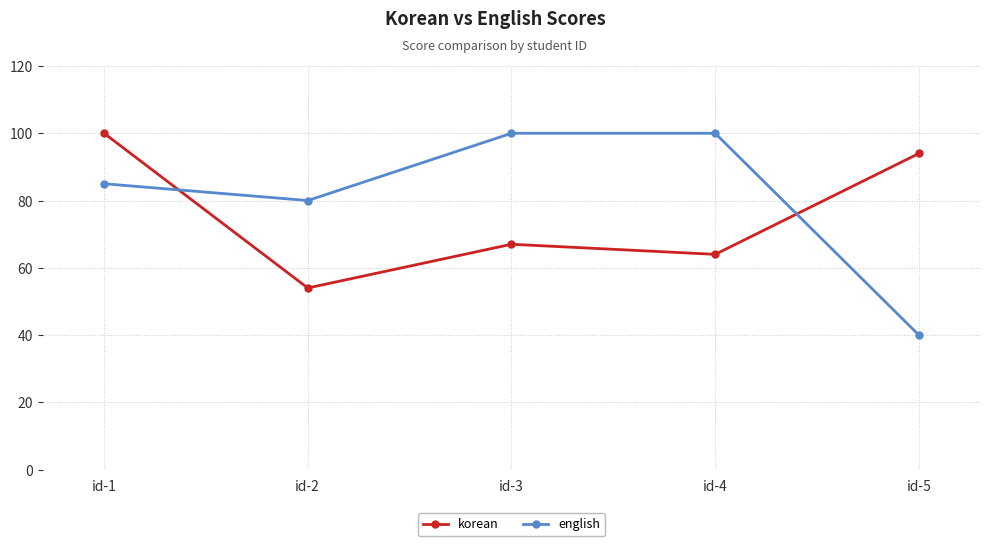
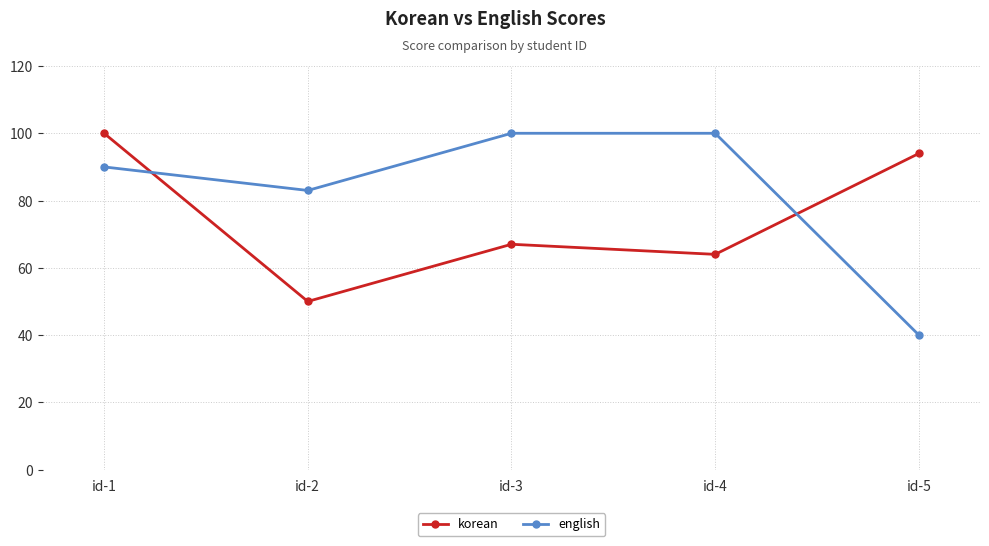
  {
    "korean": {
      "id-1": 100,
-     "id-2": 54,
+     "id-2": 50,
      "id-3": 67,
      "id-4": 64,
      "id-5": 94
    },
    "english": {
-     "id-1": 85,
-     "id-2": 80,
+     "id-1": 90,
+     "id-2": 83,
      "id-3": 100,
      "id-4": 100,
      "id-5": 40
    }
  }
